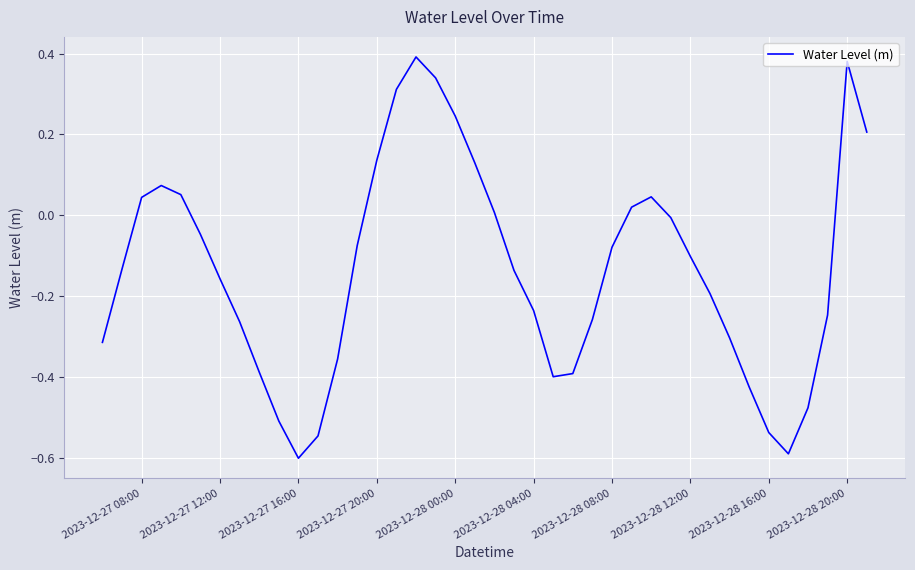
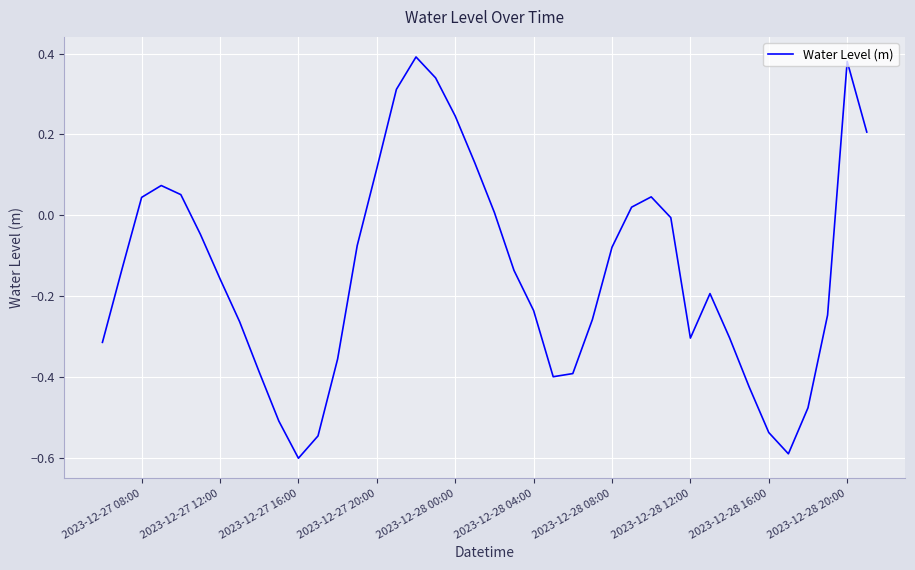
  {
    "2023-12-27 08:00": 0.04,
    "2023-12-27 12:00": -0.16,
    "2023-12-27 16:00": -0.60,
-   "2023-12-27 20:00": 0.14,
+   "2023-12-27 20:00": 0.12,
    "2023-12-28 00:00": 0.25,
    "2023-12-28 04:00": -0.24,
    "2023-12-28 08:00": -0.08,
-   "2023-12-28 12:00": -0.10,
+   "2023-12-28 12:00": -0.30,
    "2023-12-28 16:00": -0.54
  }
